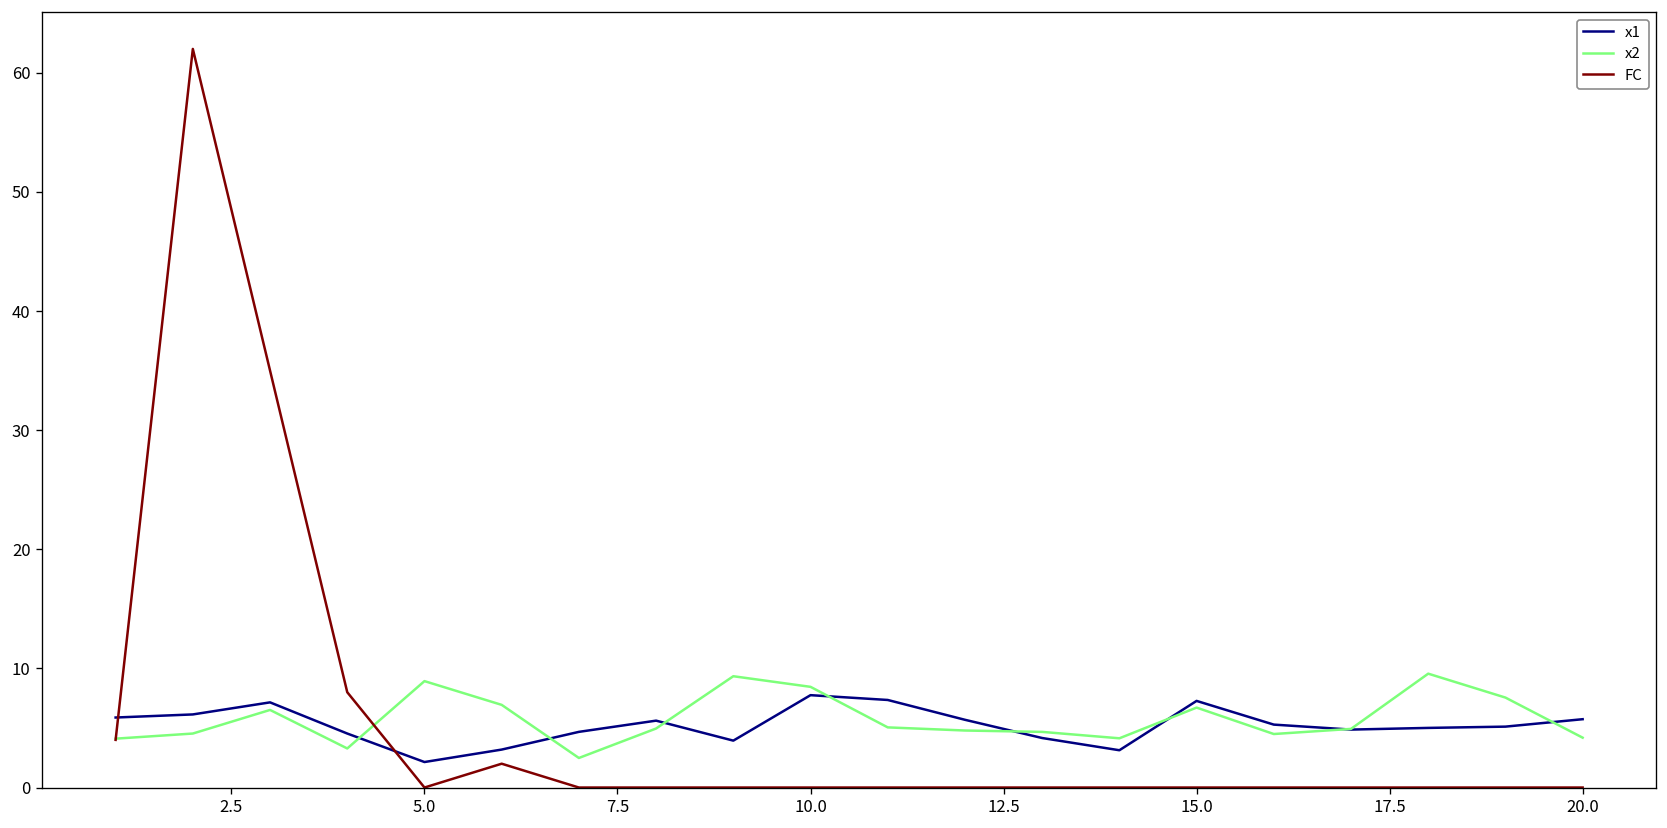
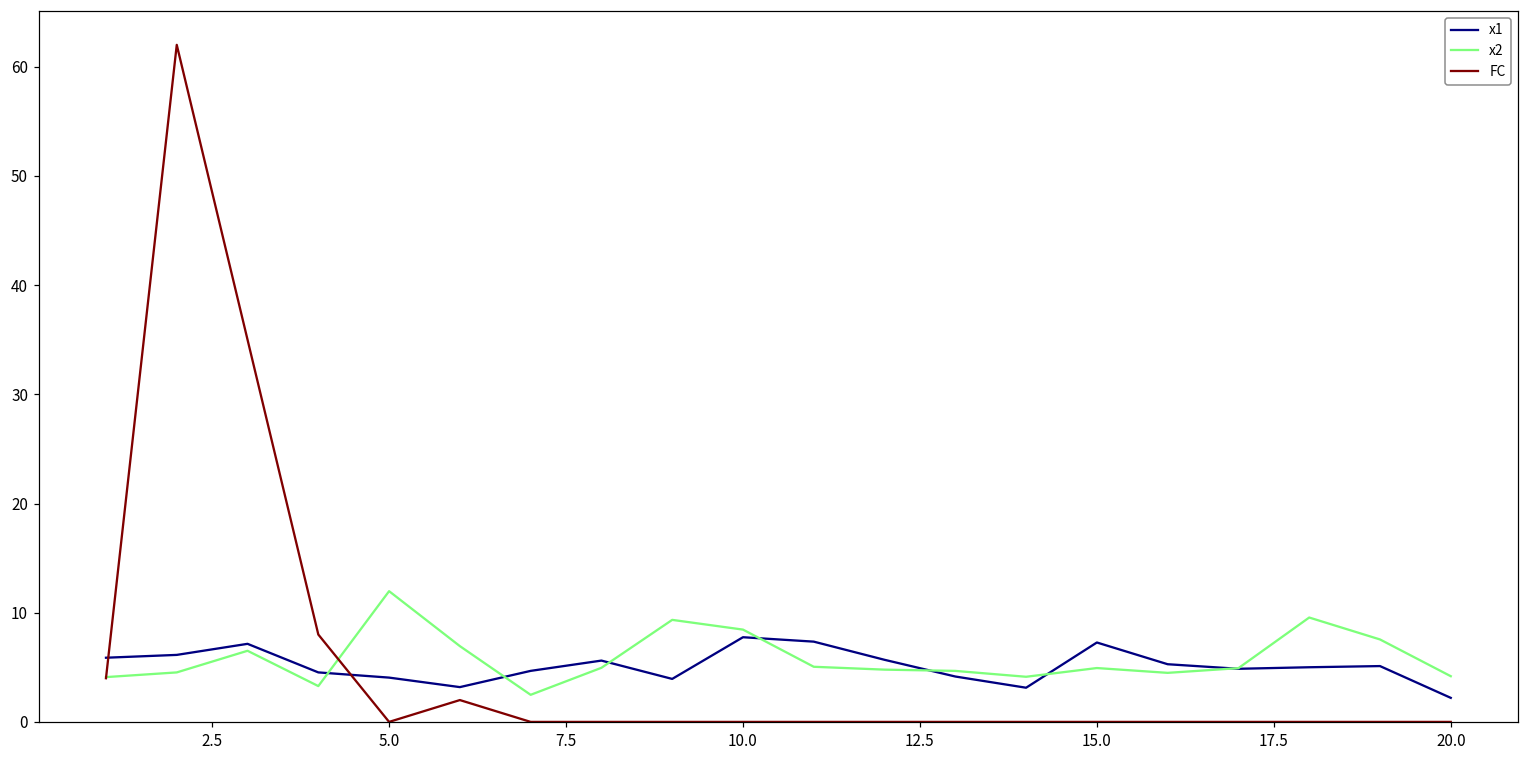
  {
    "x1": {
-     "5.0": 2,
+     "5.0": 4,
      "10.0": 8,
      "15.0": 7,
-     "20.0": 6
+     "20.0": 2
    },
    "x2": {
-     "5.0": 9,
+     "5.0": 12,
      "10.0": 8,
-     "15.0": 7,
+     "15.0": 5,
      "20.0": 4
    },
    "FC": {
      "5.0": 0,
      "10.0": 0,
      "15.0": 0,
      "20.0": 0
    }
  }
